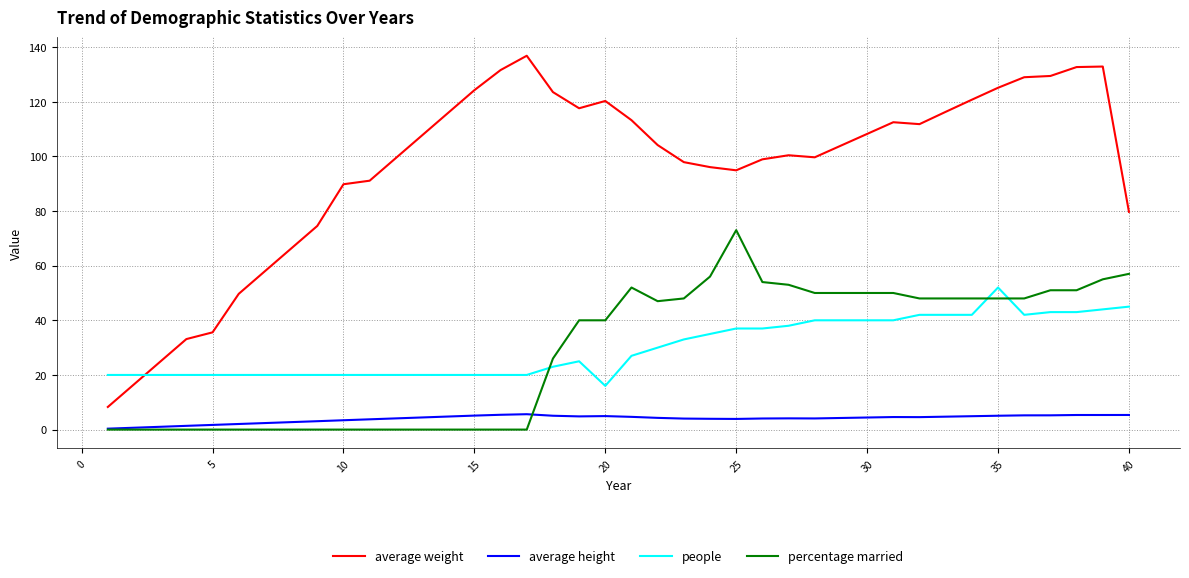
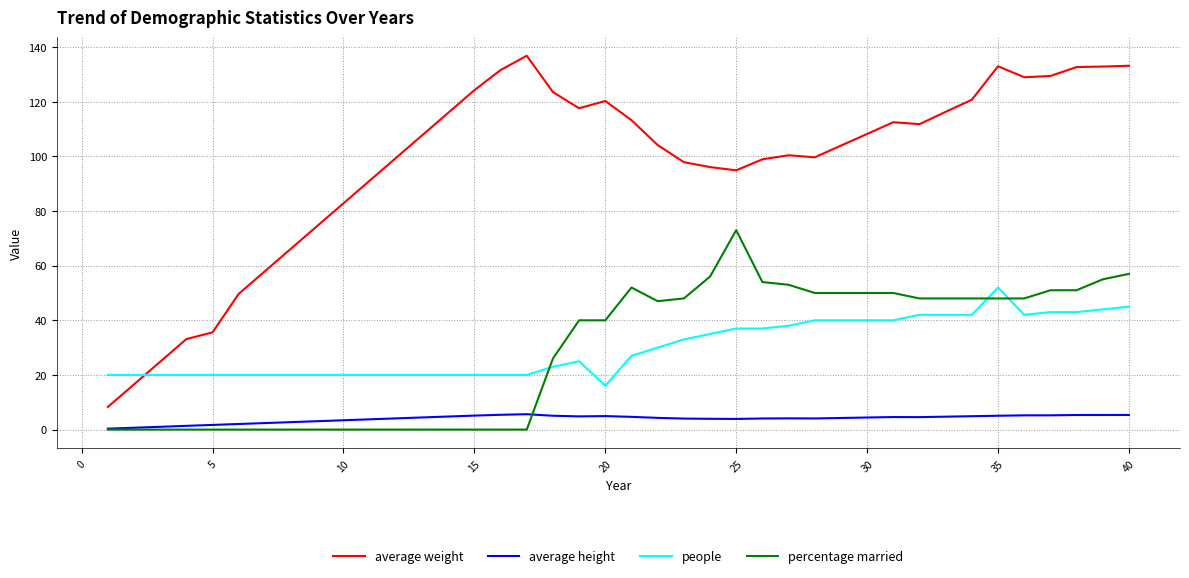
  {
    "average weight": {
      "5": 36,
-     "10": 90,
+     "10": 83,
      "15": 124,
      "20": 120,
      "25": 95,
      "30": 108,
-     "35": 125,
-     "40": 80
+     "35": 133,
+     "40": 133
    },
    "average height": {
      "5": 2,
      "10": 3,
      "15": 5,
      "20": 5,
      "25": 4,
      "30": 4,
      "35": 5,
      "40": 5
    },
    "people": {
      "5": 20,
      "10": 20,
      "15": 20,
      "20": 16,
      "25": 37,
      "30": 40,
      "35": 52,
      "40": 45
    },
    "percentage married": {
      "5": 0,
      "10": 0,
      "15": 0,
      "20": 40,
      "25": 73,
      "30": 50,
      "35": 48,
      "40": 57
    }
  }
